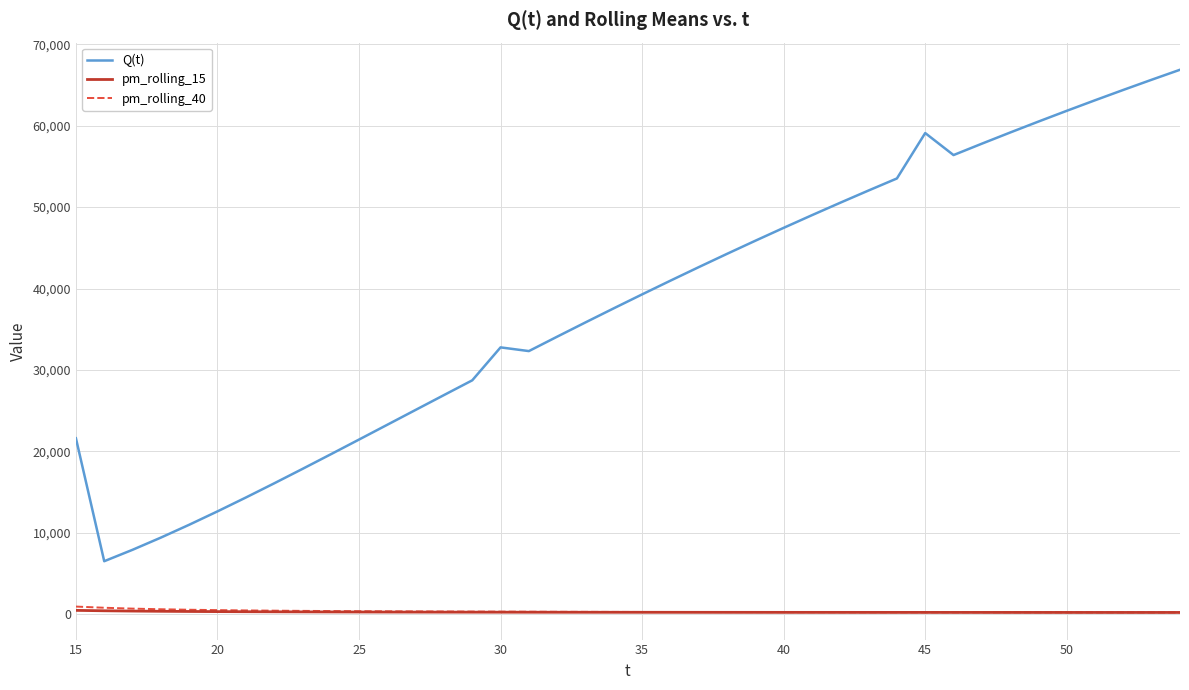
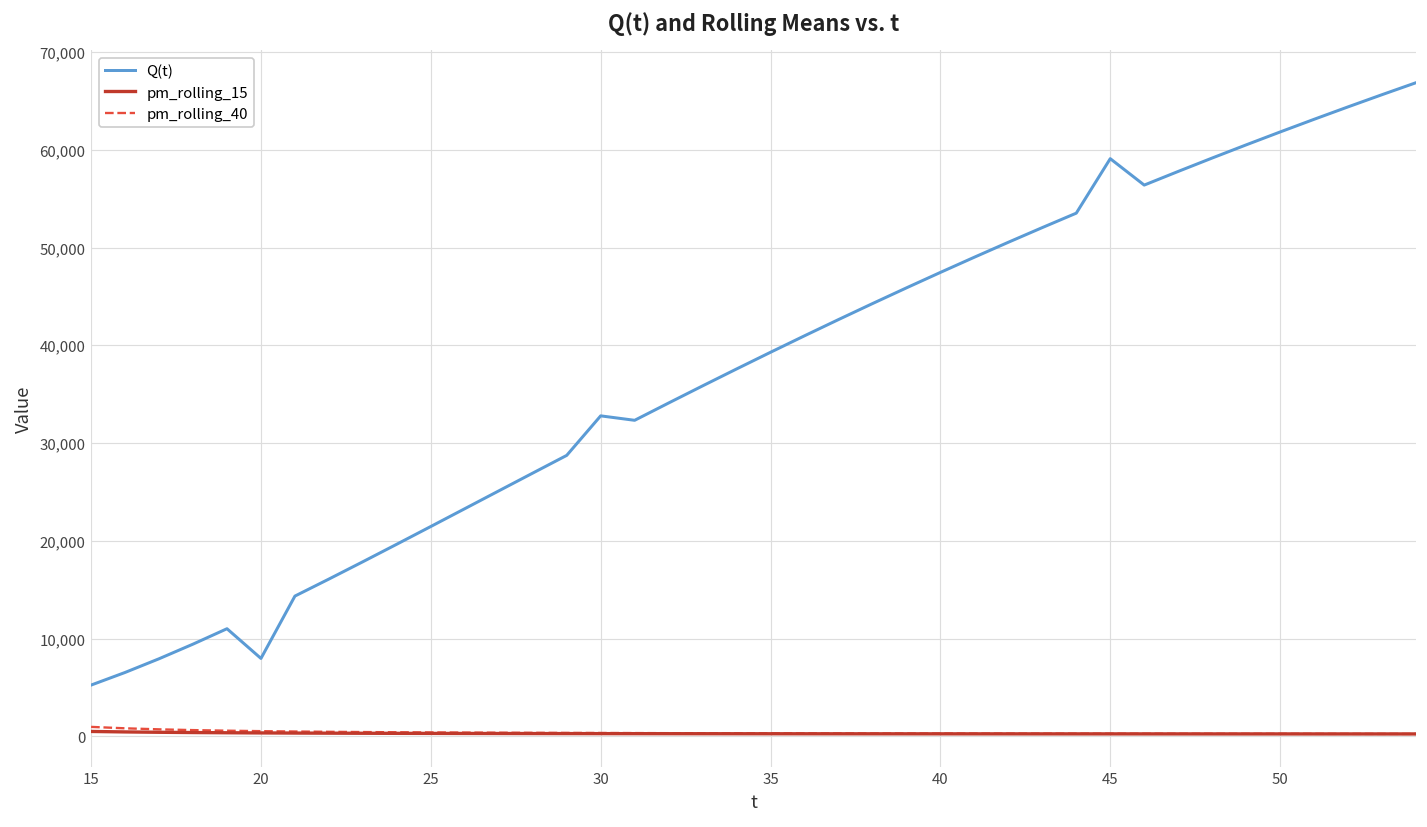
  {
    "Q(t)": {
-     "15": "22,000",
-     "20": "13,000",
+     "15": "5,000",
+     "20": "8,000",
      "25": "21,000",
      "30": "33,000",
      "35": "39,000",
      "40": "47,000",
      "45": "59,000",
      "50": "62,000"
    }
  }
